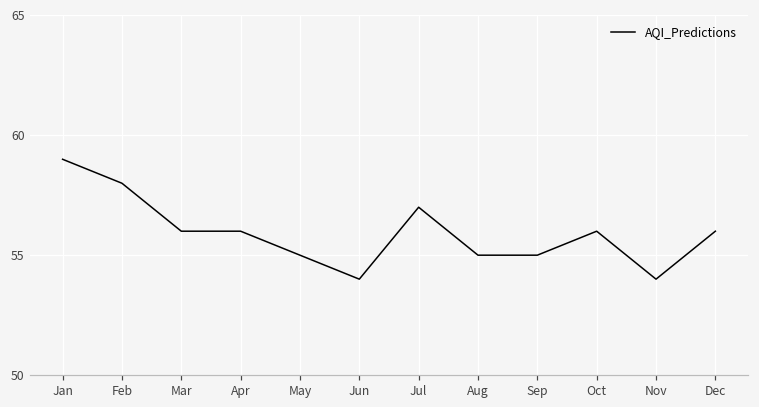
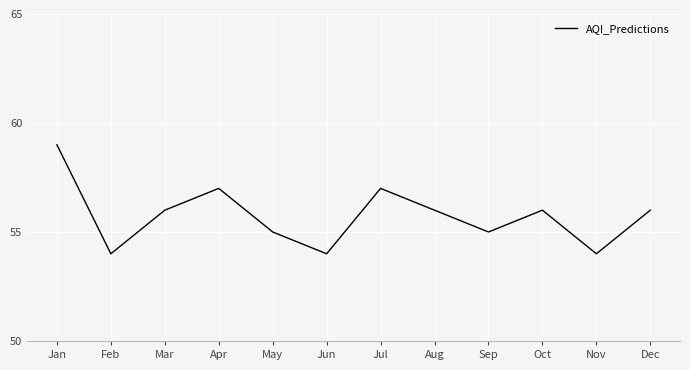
  {
    "Jan": 59,
-   "Feb": 58,
+   "Feb": 54,
    "Mar": 56,
-   "Apr": 56,
+   "Apr": 57,
    "May": 55,
    "Jun": 54,
    "Jul": 57,
-   "Aug": 55,
+   "Aug": 56,
    "Sep": 55,
    "Oct": 56,
    "Nov": 54,
    "Dec": 56
  }
